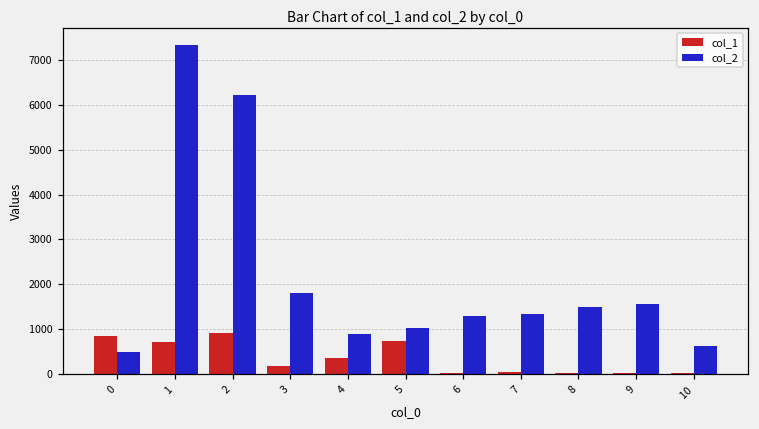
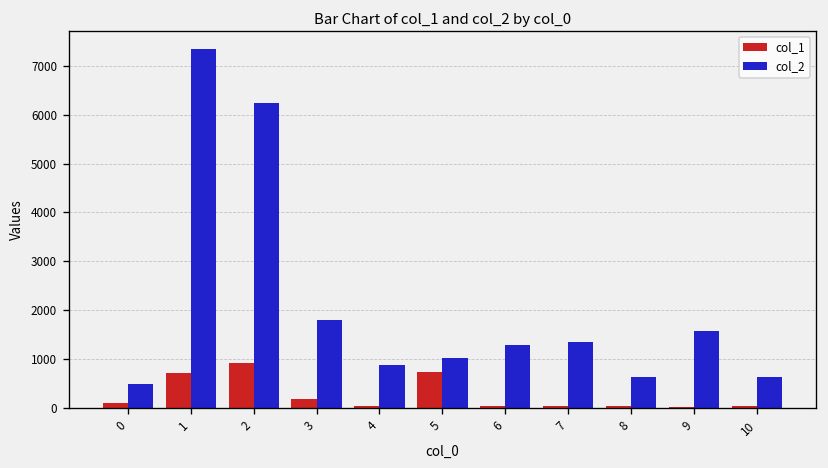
  {
    "col_1": {
-     "0": 900,
+     "0": 100,
      "1": 700,
      "2": 900,
      "3": 200,
-     "4": 300,
+     "4": 0,
      "5": 700
    },
    "col_2": {
      "0": 500,
      "1": 7400,
      "2": 6200,
      "3": 1800,
      "4": 900,
      "5": 1000,
      "6": 1300,
      "7": 1300,
-     "8": 1500,
+     "8": 600,
      "9": 1600,
      "10": 600
    }
  }
